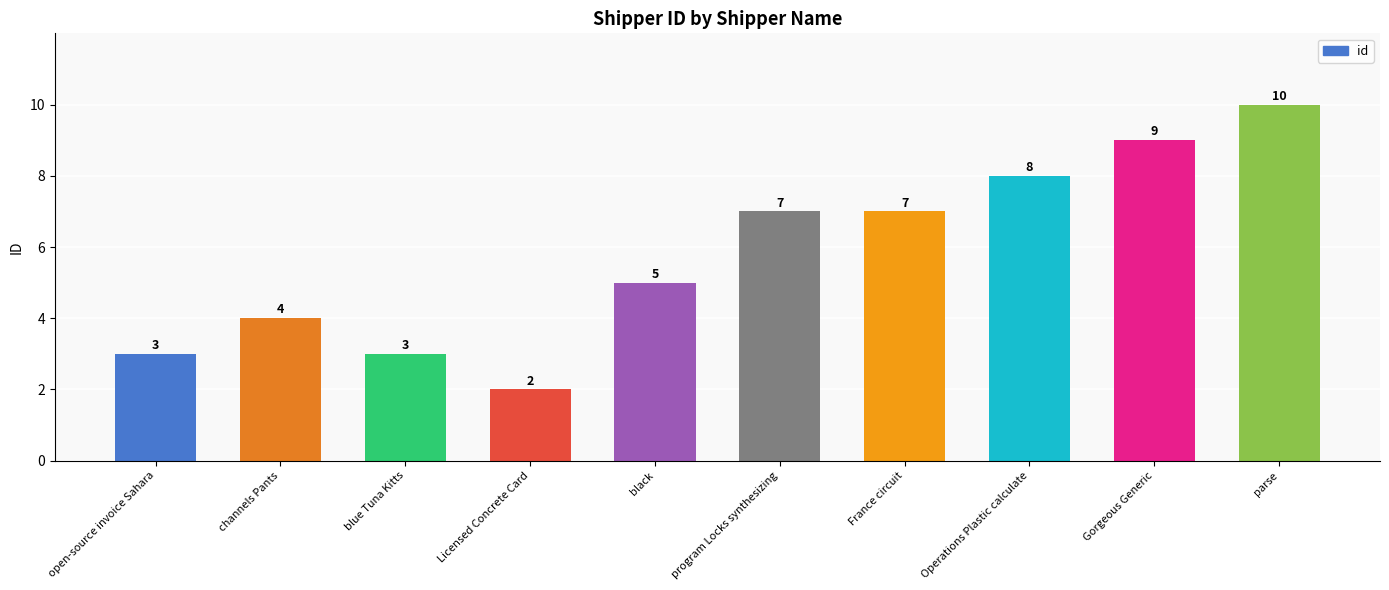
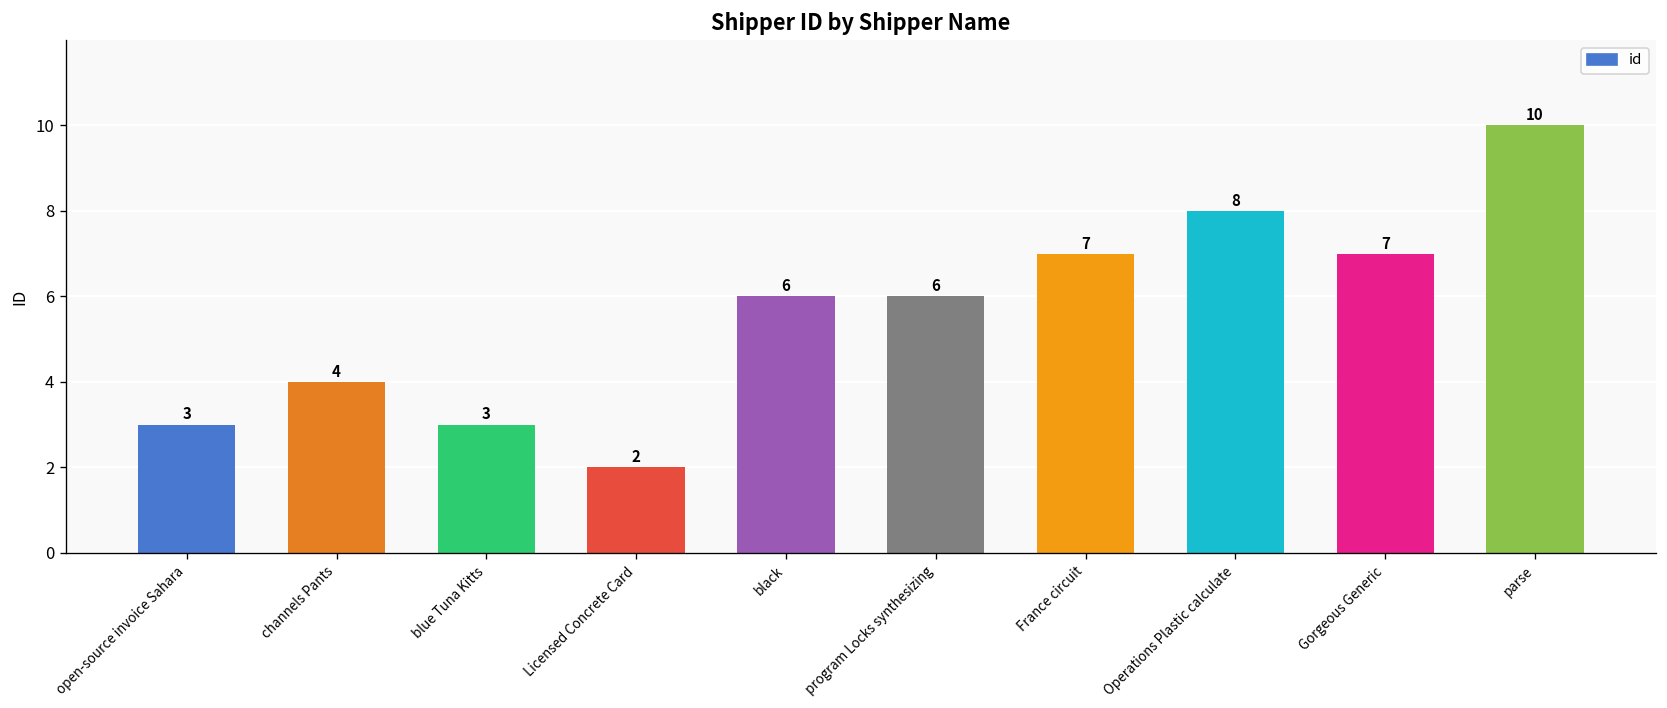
  {
    "open-source invoice Sahara": 3,
    "channels Pants": 4,
    "blue Tuna Kitts": 3,
    "Licensed Concrete Card": 2,
-   "black": 5,
-   "program Locks synthesizing": 7,
+   "black": 6,
+   "program Locks synthesizing": 6,
    "France circuit": 7,
    "Operations Plastic calculate": 8,
-   "Gorgeous Generic": 9,
+   "Gorgeous Generic": 7,
    "parse": 10
  }
